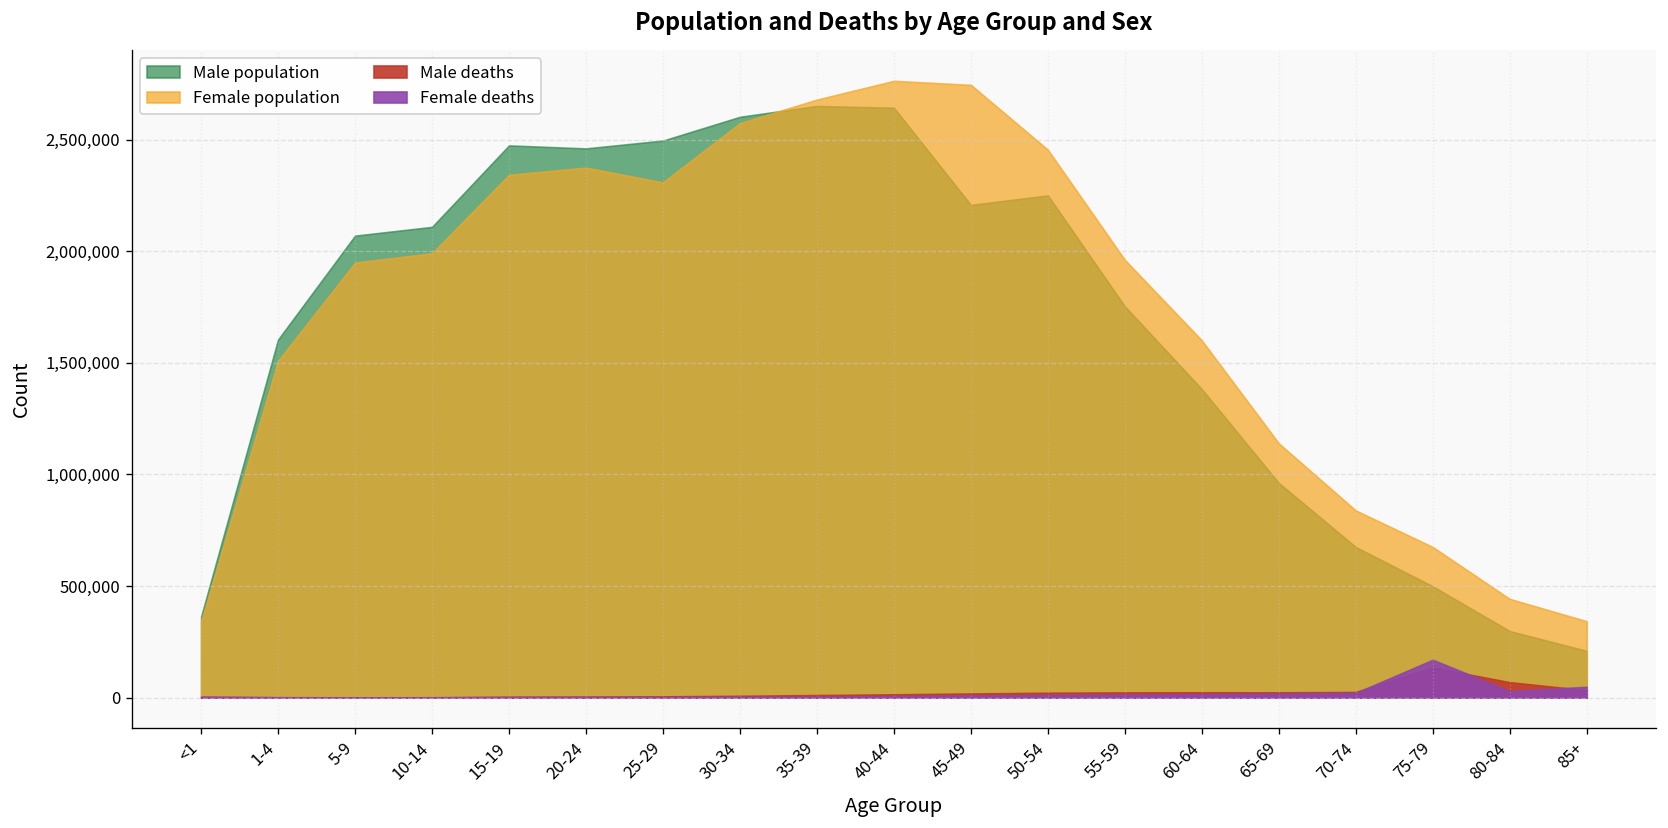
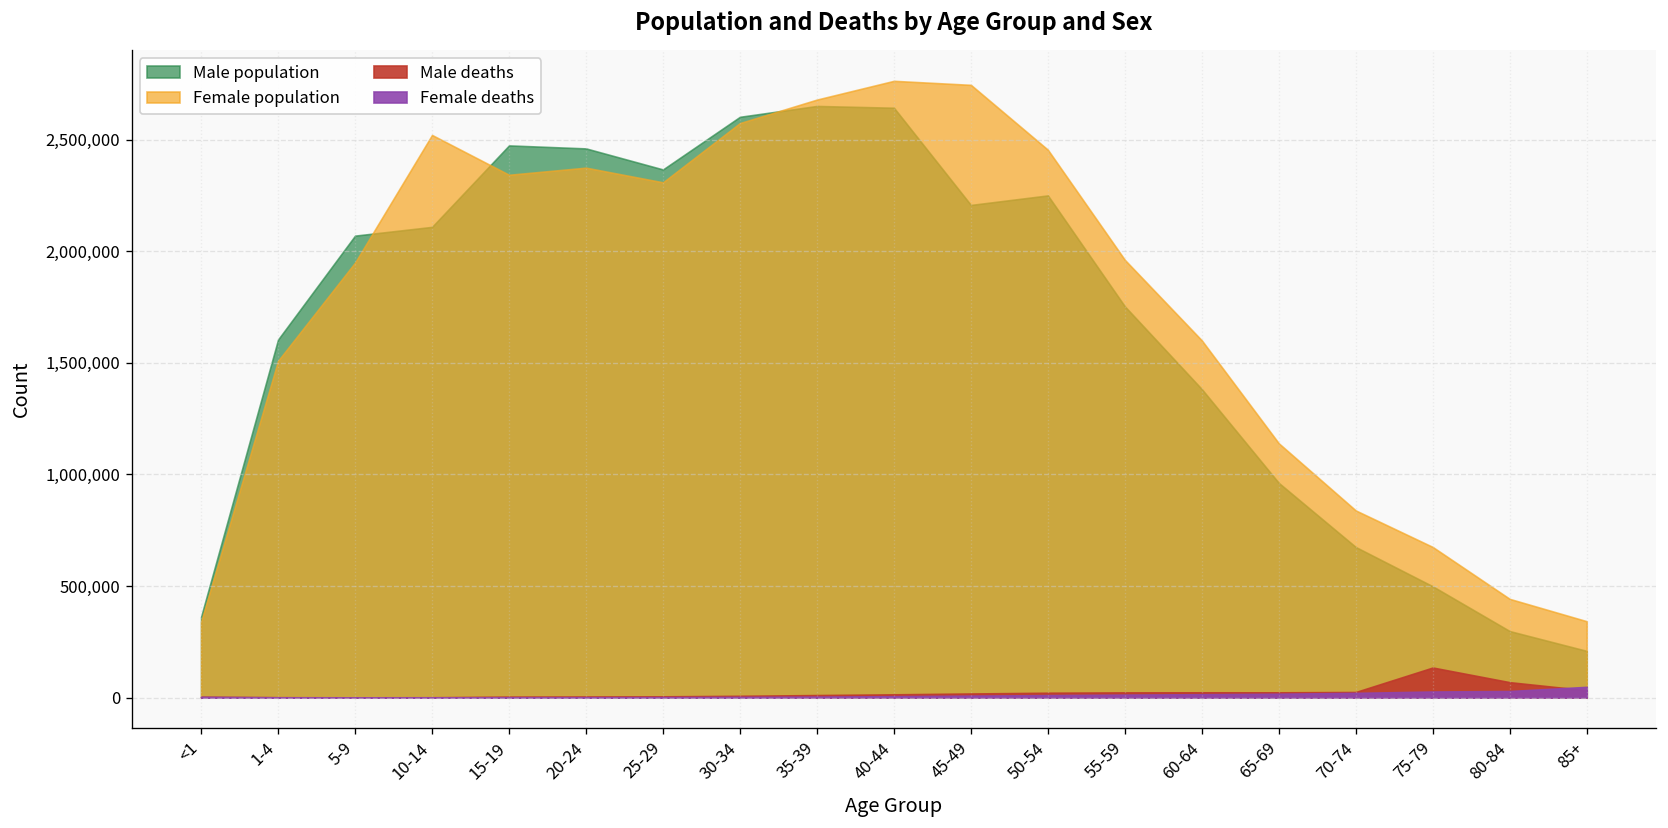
  {
    "Male population": {
      "<1": "360,000",
      "1-4": "1,600,000",
      "5-9": "2,070,000",
      "10-14": "2,110,000",
      "15-19": "2,470,000",
      "20-24": "2,460,000",
-     "25-29": "2,500,000",
+     "25-29": "2,370,000",
      "30-34": "2,600,000",
      "35-39": "2,650,000",
      "40-44": "2,640,000",
      "45-49": "2,210,000",
      "50-54": "2,250,000",
      "55-59": "1,750,000",
      "60-64": "1,380,000",
      "65-69": "960,000",
      "70-74": "670,000",
      "75-79": "500,000",
      "80-84": "300,000",
      "85+": "210,000"
    },
    "Female population": {
      "<1": "340,000",
      "1-4": "1,510,000",
      "5-9": "1,950,000",
-     "10-14": "1,990,000",
+     "10-14": "2,520,000",
      "15-19": "2,340,000",
      "20-24": "2,370,000",
      "25-29": "2,310,000",
      "30-34": "2,570,000",
      "35-39": "2,680,000",
      "40-44": "2,760,000",
      "45-49": "2,750,000",
      "50-54": "2,460,000",
      "55-59": "1,960,000",
      "60-64": "1,600,000",
      "65-69": "1,140,000",
      "70-74": "840,000",
      "75-79": "670,000",
      "80-84": "440,000",
      "85+": "340,000"
    },
    "Male deaths": {
      "75-79": "130,000",
      "80-84": "70,000",
      "85+": "30,000"
    },
    "Female deaths": {
-     "75-79": "170,000",
+     "75-79": "30,000",
      "80-84": "30,000",
      "85+": "50,000"
    }
  }
